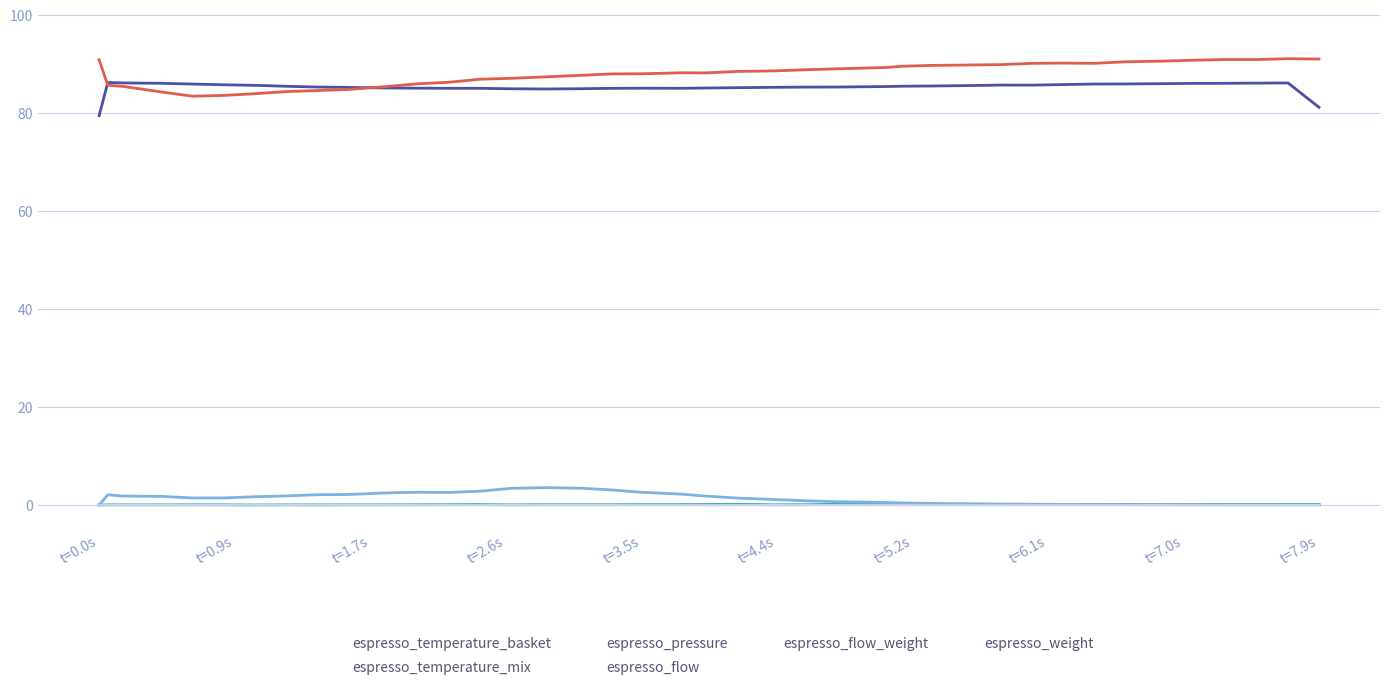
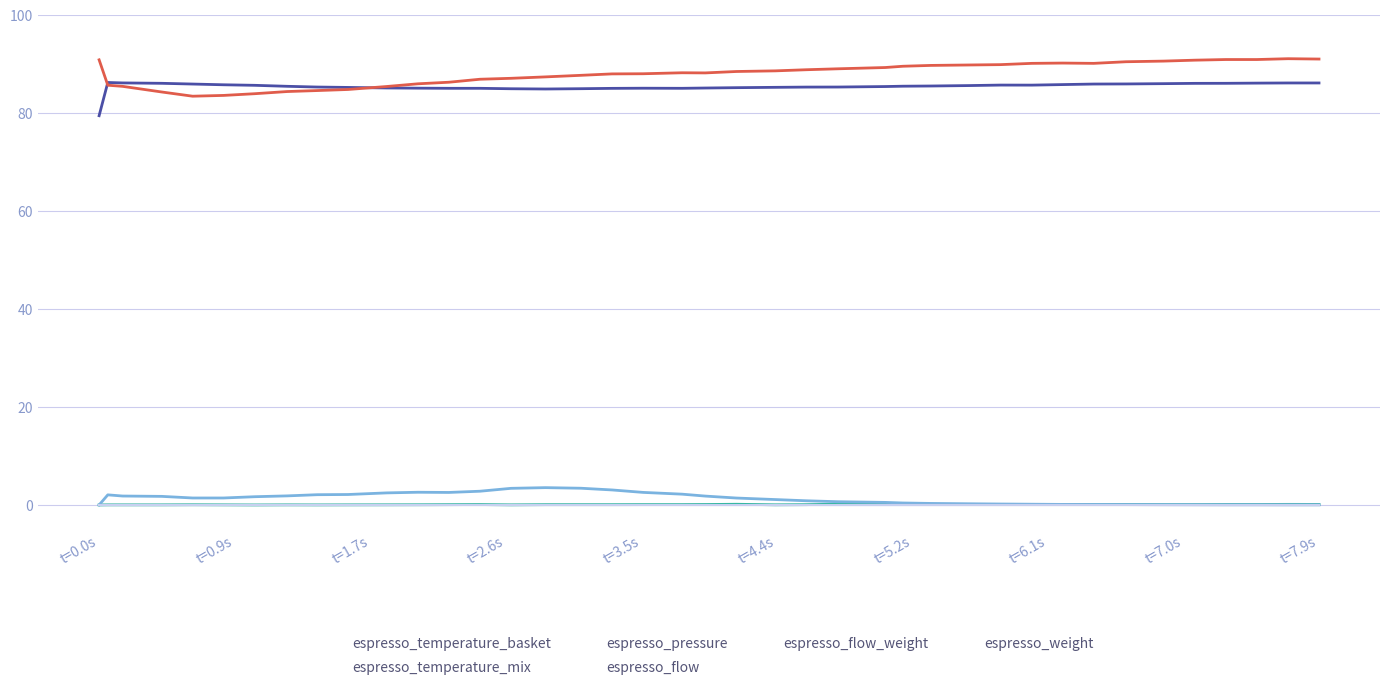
  {
    "espresso_temperature_basket": {
      "t=0.0s": 79,
-     "t=7.9s": 81
+     "t=7.9s": 86
    },
    "espresso_temperature_mix": {
      "t=0.0s": 91,
      "t=7.9s": 91
    }
  }
